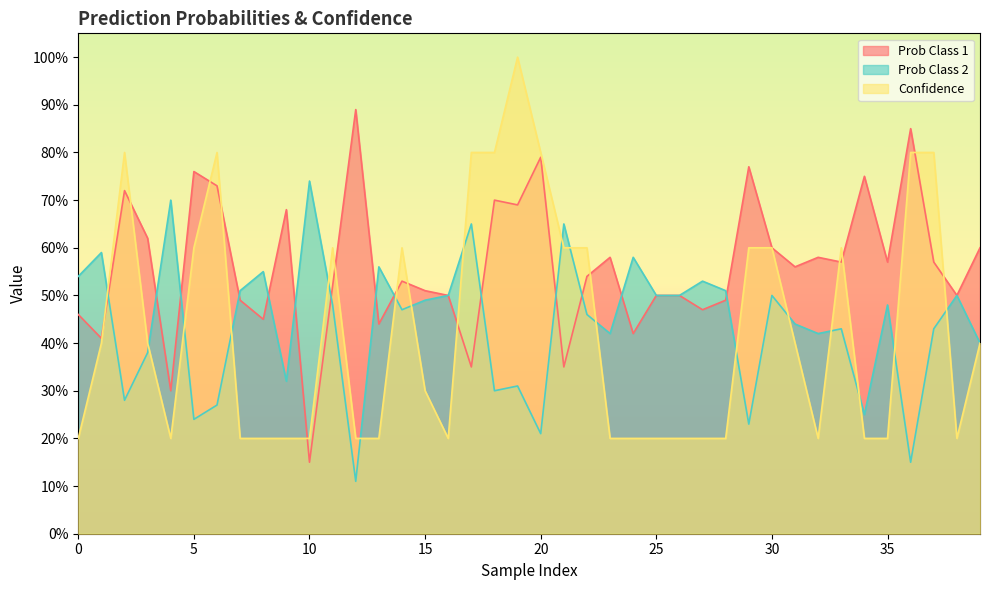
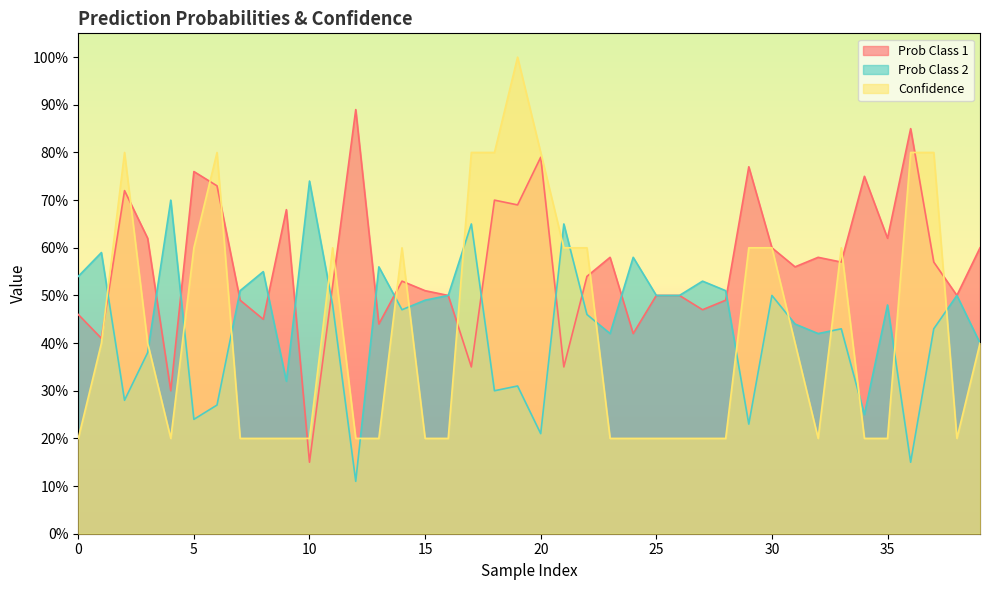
  {
    "Prob Class 1": {
      "0": "46%",
      "5": "76%",
      "10": "15%",
      "15": "51%",
      "20": "79%",
-     "35": "57%"
+     "35": "62%"
    },
    "Prob Class 2": {
      "0": "54%",
      "5": "24%",
      "10": "74%",
      "15": "49%",
      "20": "21%",
      "30": "50%",
      "35": "48%"
    },
    "Confidence": {
      "0": "20%",
      "5": "60%",
      "10": "20%",
-     "15": "30%",
+     "15": "20%",
      "20": "80%",
      "25": "20%",
      "35": "20%"
    }
  }
